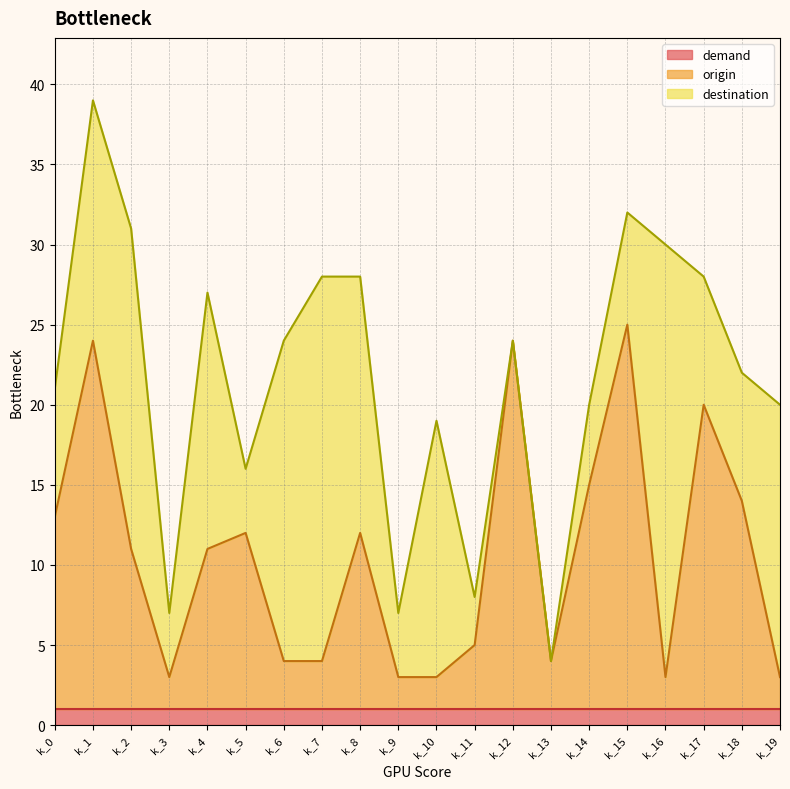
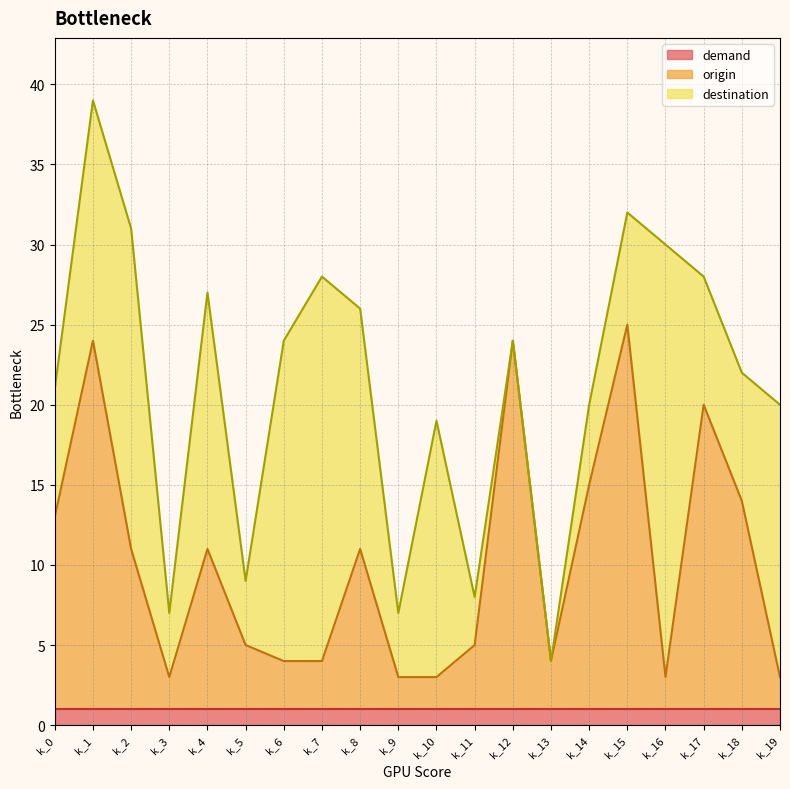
  {
    "demand": {
      "k_0": 1.0,
      "k_1": 1.0,
      "k_2": 1.0,
      "k_3": 1.0,
      "k_4": 1.0,
      "k_5": 1.0,
      "k_6": 1.0,
      "k_7": 1.0,
      "k_8": 1.0,
      "k_9": 1.0,
      "k_10": 1.0,
      "k_11": 1.0,
      "k_12": 1.0,
      "k_13": 1.0,
      "k_14": 1.0,
      "k_15": 1.0,
      "k_16": 1.0,
      "k_17": 1.0,
      "k_18": 1.0,
      "k_19": 1.0
    },
    "origin": {
-     "k_5": 12.0,
-     "k_8": 12.0
+     "k_5": 5.0,
+     "k_8": 11.0
    },
    "destination": {
      "k_5": 4,
-     "k_8": 16
+     "k_8": 15
    }
  }
